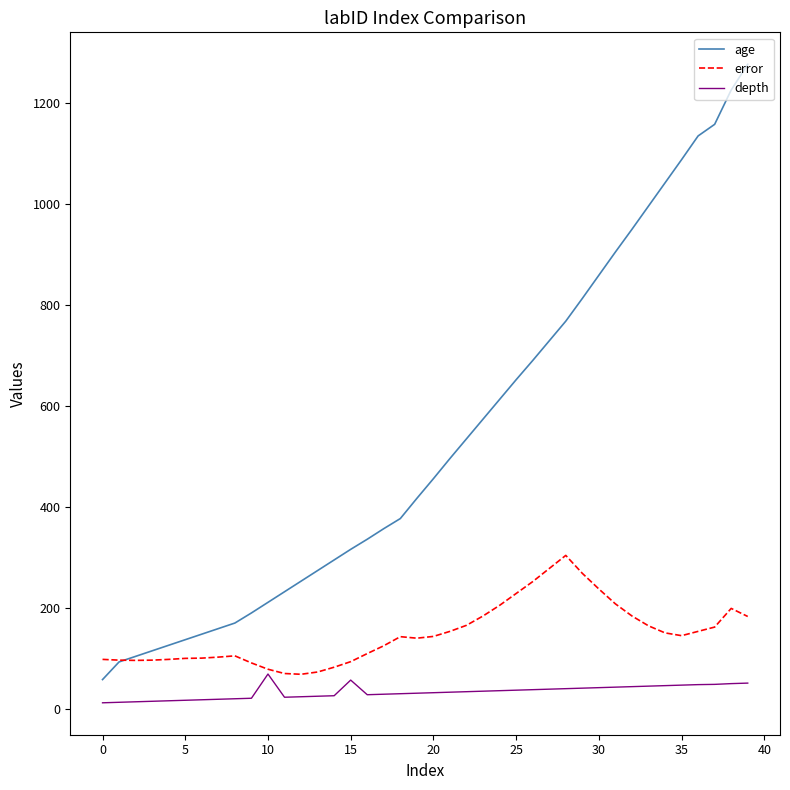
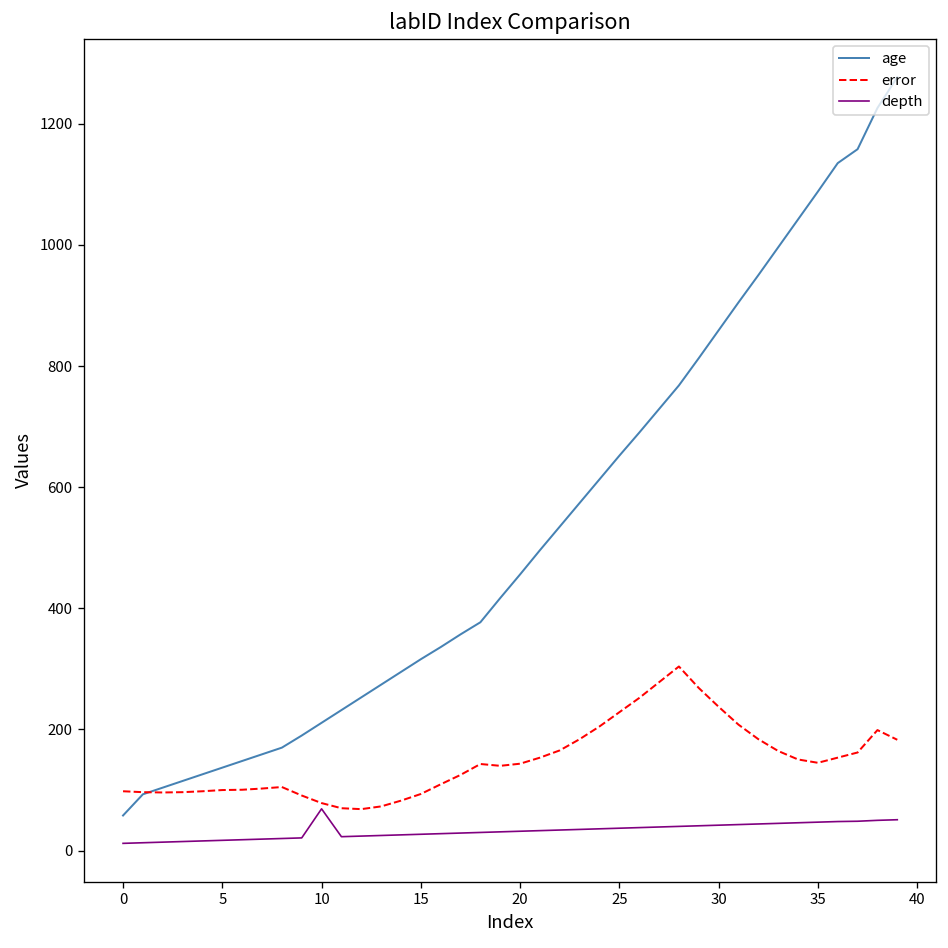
  {
    "age": {
      "0": 60,
      "5": 140,
      "10": 210,
      "15": 320,
      "20": 460,
      "25": 650,
      "30": 860,
      "35": 1090
    },
    "error": {
      "0": 100,
      "5": 100,
      "10": 80,
      "15": 90,
      "20": 140,
      "25": 230,
      "30": 240,
      "35": 150
    },
    "depth": {
      "0": 10,
      "5": 20,
      "10": 70,
-     "15": 60,
+     "15": 30,
      "20": 30,
      "25": 40,
      "30": 40,
      "35": 50
    }
  }
